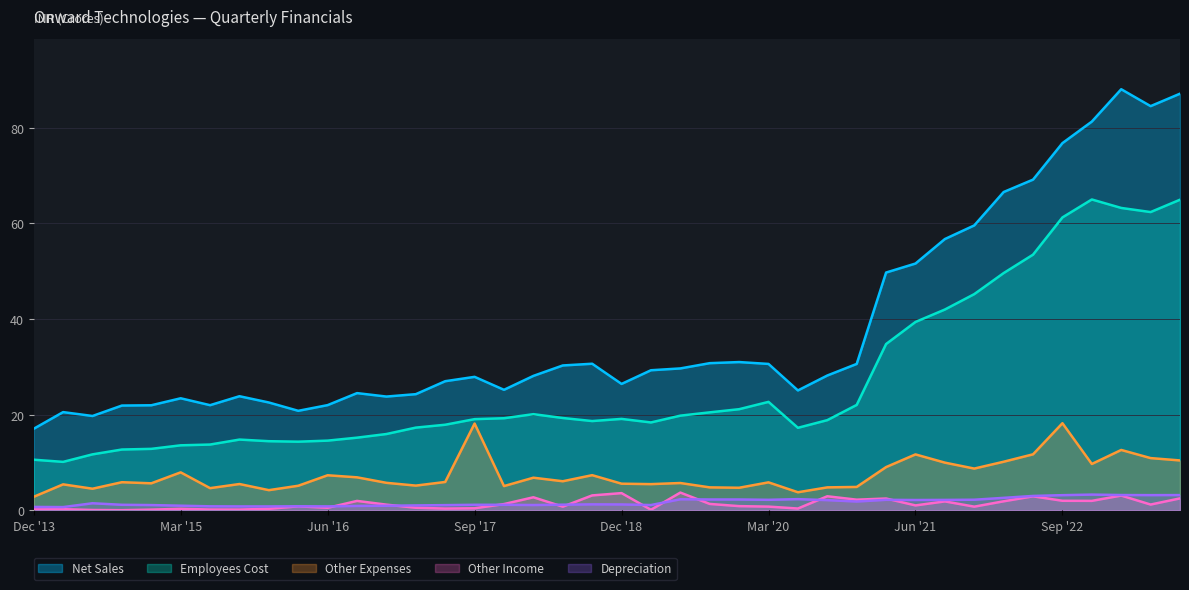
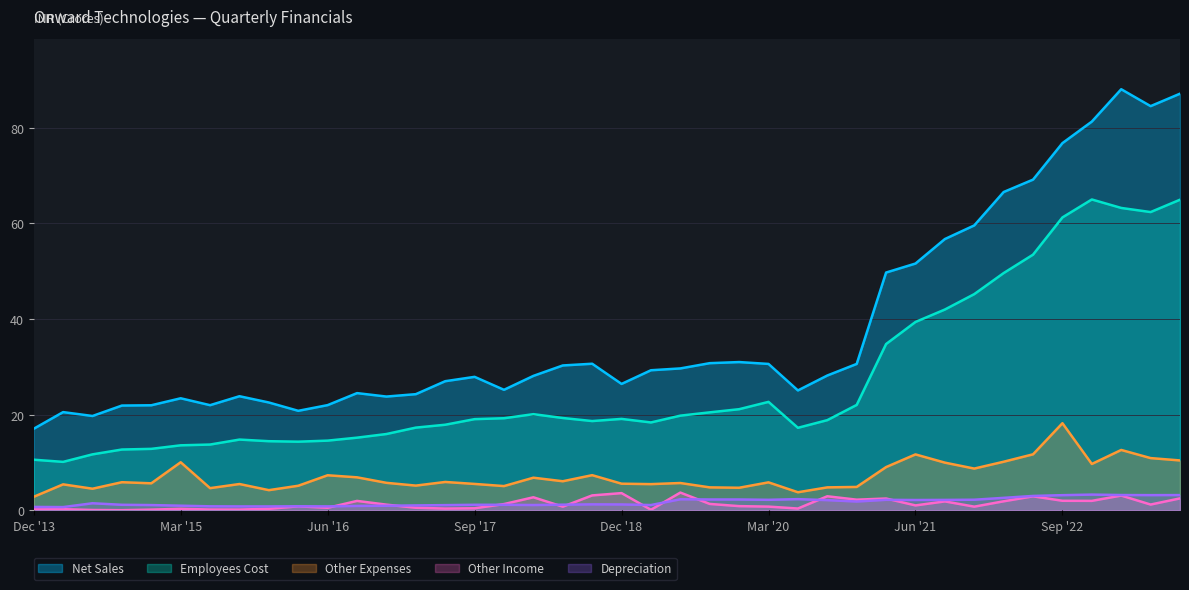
  {
    "Other Expenses": {
      "Dec '13": 3,
-     "Mar '15": 8,
+     "Mar '15": 10,
      "Jun '16": 7,
-     "Sep '17": 18,
+     "Sep '17": 6,
      "Dec '18": 6,
      "Mar '20": 6,
      "Jun '21": 12,
      "Sep '22": 18
    }
  }
